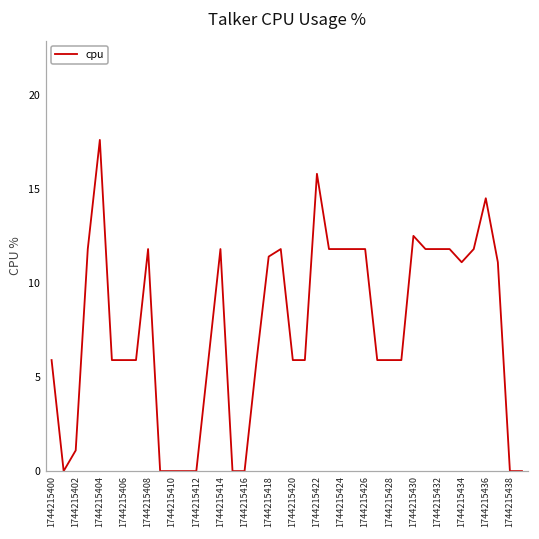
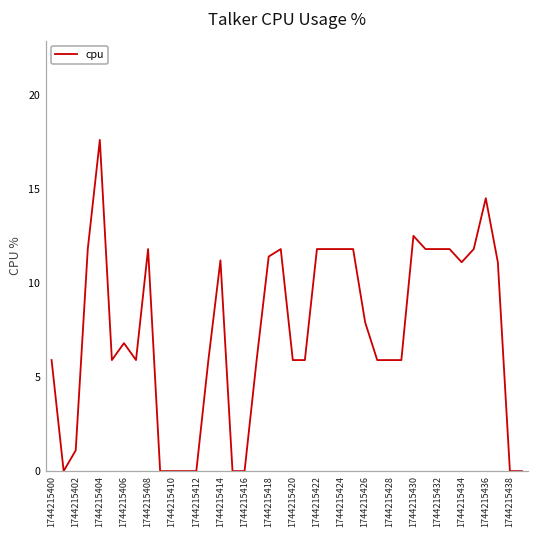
  {
    "1744215400": 5.9,
    "1744215402": 1.1,
    "1744215404": 17.6,
-   "1744215406": 5.9,
+   "1744215406": 6.8,
    "1744215408": 11.8,
    "1744215410": 0.0,
    "1744215412": 0.0,
-   "1744215414": 11.8,
+   "1744215414": 11.2,
    "1744215416": 0.0,
    "1744215418": 11.4,
    "1744215420": 5.9,
-   "1744215422": 15.8,
+   "1744215422": 11.8,
    "1744215424": 11.8,
-   "1744215426": 11.8,
+   "1744215426": 7.9,
    "1744215428": 5.9,
    "1744215430": 12.5,
    "1744215432": 11.8,
    "1744215434": 11.1,
    "1744215436": 14.5,
    "1744215438": 0.0
  }
